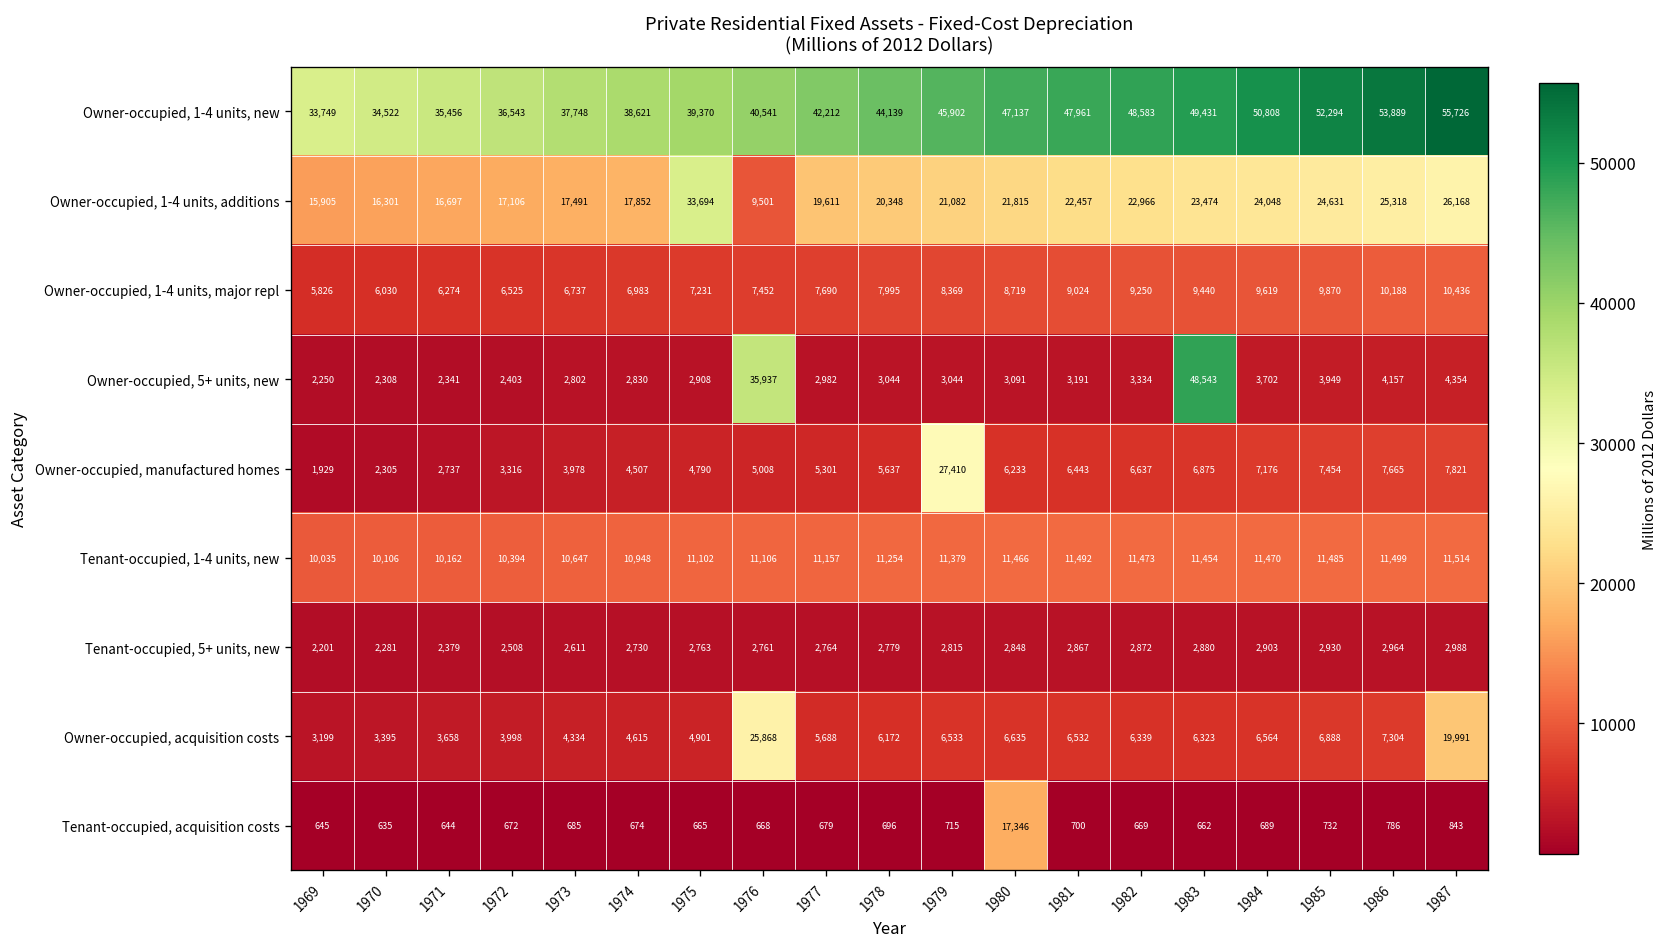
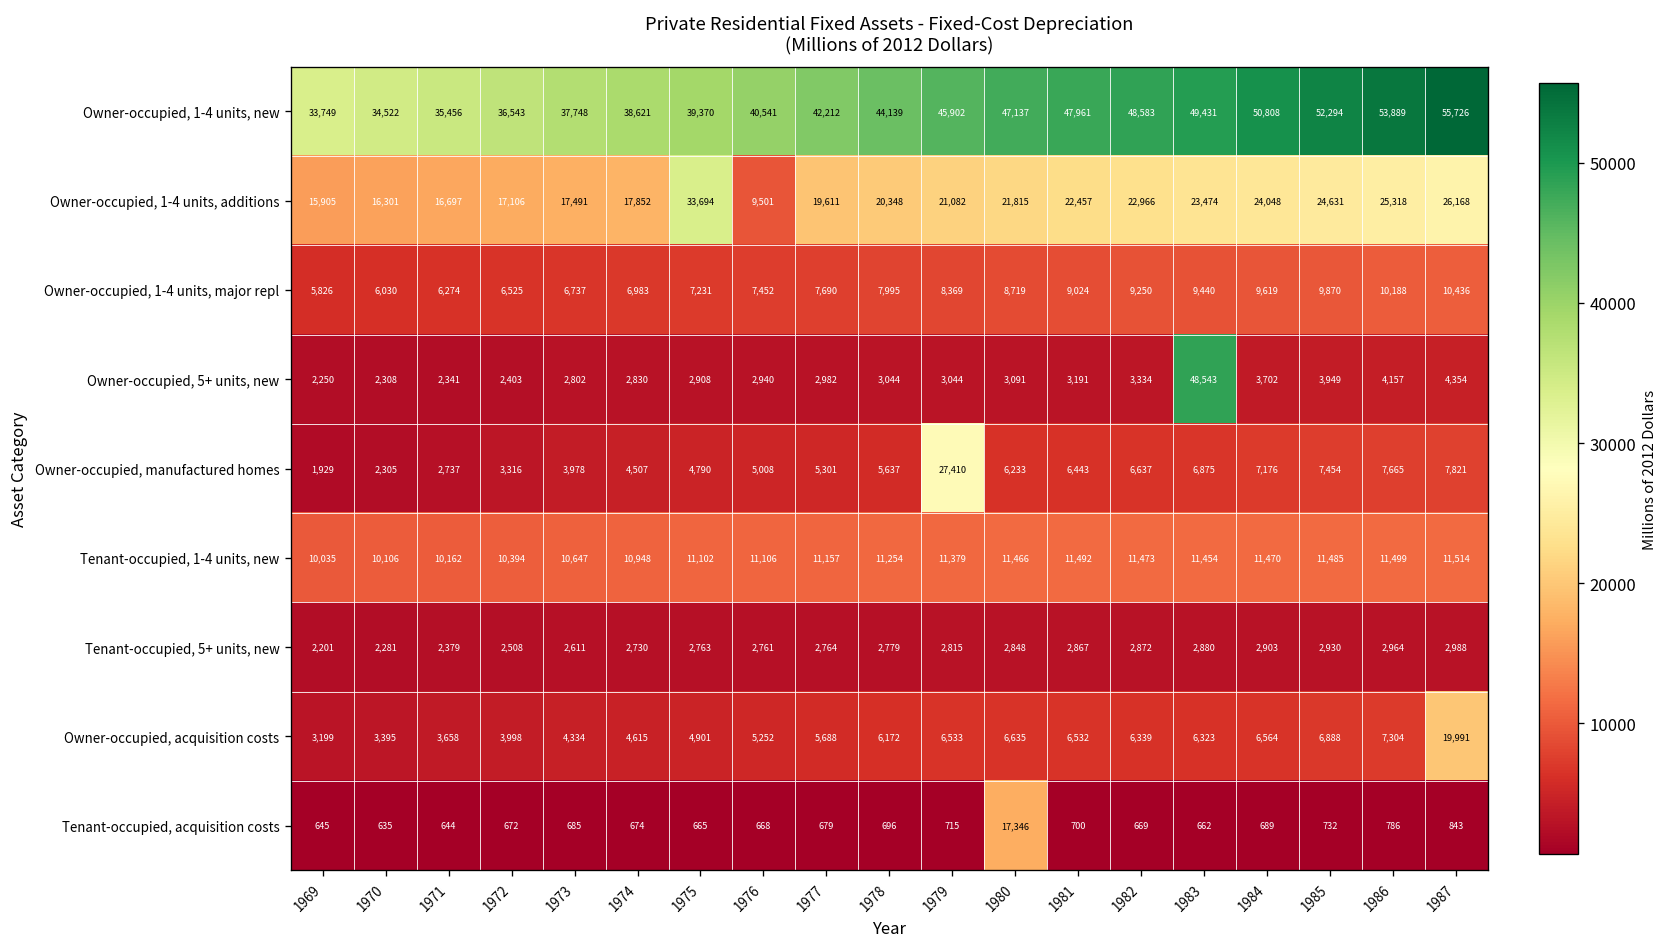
  {
    "Owner-occupied, 1-4 units, new": {
      "1969": "33,749",
      "1970": "34,522",
      "1971": "35,456",
      "1972": "36,543",
      "1973": "37,748",
      "1974": "38,621",
      "1975": "39,370",
      "1976": "40,541",
      "1977": "42,212",
      "1978": "44,139",
      "1979": "45,902",
      "1980": "47,137",
      "1981": "47,961",
      "1982": "48,583",
      "1983": "49,431",
      "1984": "50,808",
      "1985": "52,294",
      "1986": "53,889",
      "1987": "55,726"
    },
    "Owner-occupied, 1-4 units, additions": {
      "1969": "15,905",
      "1970": "16,301",
      "1971": "16,697",
      "1972": "17,106",
      "1973": "17,491",
      "1974": "17,852",
      "1975": "33,694",
      "1976": "9,501",
      "1977": "19,611",
      "1978": "20,348",
      "1979": "21,082",
      "1980": "21,815",
      "1981": "22,457",
      "1982": "22,966",
      "1983": "23,474",
      "1984": "24,048",
      "1985": "24,631",
      "1986": "25,318",
      "1987": "26,168"
    },
    "Owner-occupied, 1-4 units, major repl": {
      "1969": "5,826",
      "1970": "6,030",
      "1971": "6,274",
      "1972": "6,525",
      "1973": "6,737",
      "1974": "6,983",
      "1975": "7,231",
      "1976": "7,452",
      "1977": "7,690",
      "1978": "7,995",
      "1979": "8,369",
      "1980": "8,719",
      "1981": "9,024",
      "1982": "9,250",
      "1983": "9,440",
      "1984": "9,619",
      "1985": "9,870",
      "1986": "10,188",
      "1987": "10,436"
    },
    "Owner-occupied, 5+ units, new": {
      "1969": "2,250",
      "1970": "2,308",
      "1971": "2,341",
      "1972": "2,403",
      "1973": "2,802",
      "1974": "2,830",
      "1975": "2,908",
-     "1976": "35,937",
+     "1976": "2,940",
      "1977": "2,982",
      "1978": "3,044",
      "1979": "3,044",
      "1980": "3,091",
      "1981": "3,191",
      "1982": "3,334",
      "1983": "48,543",
      "1984": "3,702",
      "1985": "3,949",
      "1986": "4,157",
      "1987": "4,354"
    },
    "Owner-occupied, manufactured homes": {
      "1969": "1,929",
      "1970": "2,305",
      "1971": "2,737",
      "1972": "3,316",
      "1973": "3,978",
      "1974": "4,507",
      "1975": "4,790",
      "1976": "5,008",
      "1977": "5,301",
      "1978": "5,637",
      "1979": "27,410",
      "1980": "6,233",
      "1981": "6,443",
      "1982": "6,637",
      "1983": "6,875",
      "1984": "7,176",
      "1985": "7,454",
      "1986": "7,665",
      "1987": "7,821"
    },
    "Tenant-occupied, 1-4 units, new": {
      "1969": "10,035",
      "1970": "10,106",
      "1971": "10,162",
      "1972": "10,394",
      "1973": "10,647",
      "1974": "10,948",
      "1975": "11,102",
      "1976": "11,106",
      "1977": "11,157",
      "1978": "11,254",
      "1979": "11,379",
      "1980": "11,466",
      "1981": "11,492",
      "1982": "11,473",
      "1983": "11,454",
      "1984": "11,470",
      "1985": "11,485",
      "1986": "11,499",
      "1987": "11,514"
    },
    "Tenant-occupied, 5+ units, new": {
      "1969": "2,201",
      "1970": "2,281",
      "1971": "2,379",
      "1972": "2,508",
      "1973": "2,611",
      "1974": "2,730",
      "1975": "2,763",
      "1976": "2,761",
      "1977": "2,764",
      "1978": "2,779",
      "1979": "2,815",
      "1980": "2,848",
      "1981": "2,867",
      "1982": "2,872",
      "1983": "2,880",
      "1984": "2,903",
      "1985": "2,930",
      "1986": "2,964",
      "1987": "2,988"
    },
    "Owner-occupied, acquisition costs": {
      "1969": "3,199",
      "1970": "3,395",
      "1971": "3,658",
      "1972": "3,998",
      "1973": "4,334",
      "1974": "4,615",
      "1975": "4,901",
-     "1976": "25,868",
+     "1976": "5,252",
      "1977": "5,688",
      "1978": "6,172",
      "1979": "6,533",
      "1980": "6,635",
      "1981": "6,532",
      "1982": "6,339",
      "1983": "6,323",
      "1984": "6,564",
      "1985": "6,888",
      "1986": "7,304",
      "1987": "19,991"
    },
    "Tenant-occupied, acquisition costs": {
      "1969": "645",
      "1970": "635",
      "1971": "644",
      "1972": "672",
      "1973": "685",
      "1974": "674",
      "1975": "665",
      "1976": "668",
      "1977": "679",
      "1978": "696",
      "1979": "715",
      "1980": "17,346",
      "1981": "700",
      "1982": "669",
      "1983": "662",
      "1984": "689",
      "1985": "732",
      "1986": "786",
      "1987": "843"
    }
  }
